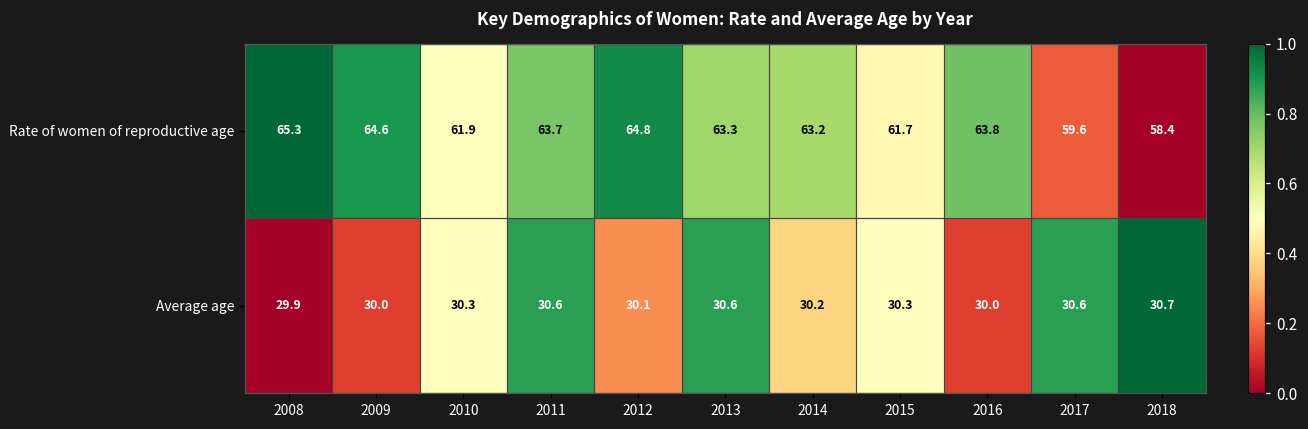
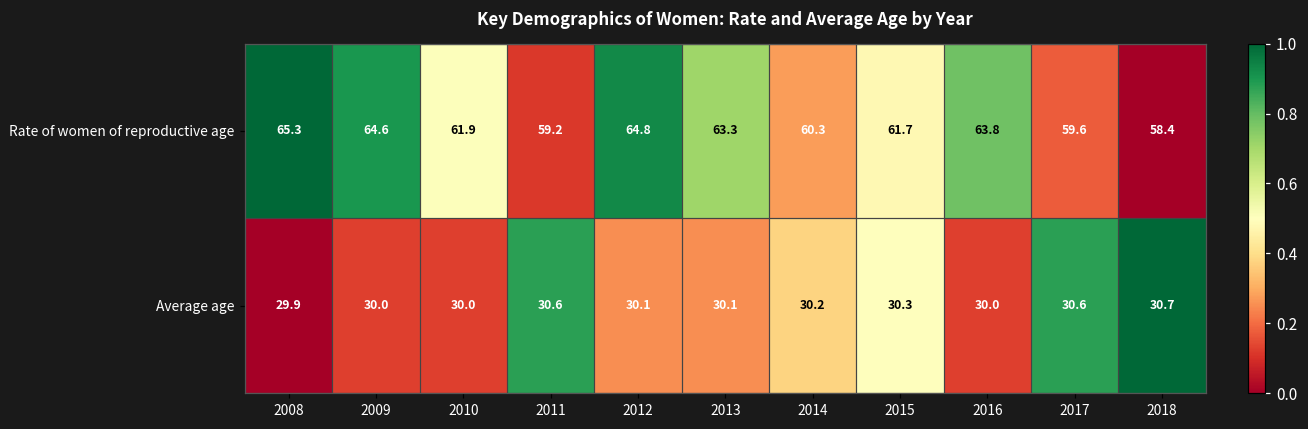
  {
    "Rate of women of reproductive age": {
      "2008": 65.3,
      "2009": 64.6,
      "2010": 61.9,
-     "2011": 63.7,
+     "2011": 59.2,
      "2012": 64.8,
      "2013": 63.3,
-     "2014": 63.2,
+     "2014": 60.3,
      "2015": 61.7,
      "2016": 63.8,
      "2017": 59.6,
      "2018": 58.4
    },
    "Average age": {
      "2008": 29.9,
      "2009": 30.0,
-     "2010": 30.3,
+     "2010": 30.0,
      "2011": 30.6,
      "2012": 30.1,
-     "2013": 30.6,
+     "2013": 30.1,
      "2014": 30.2,
      "2015": 30.3,
      "2016": 30.0,
      "2017": 30.6,
      "2018": 30.7
    }
  }
